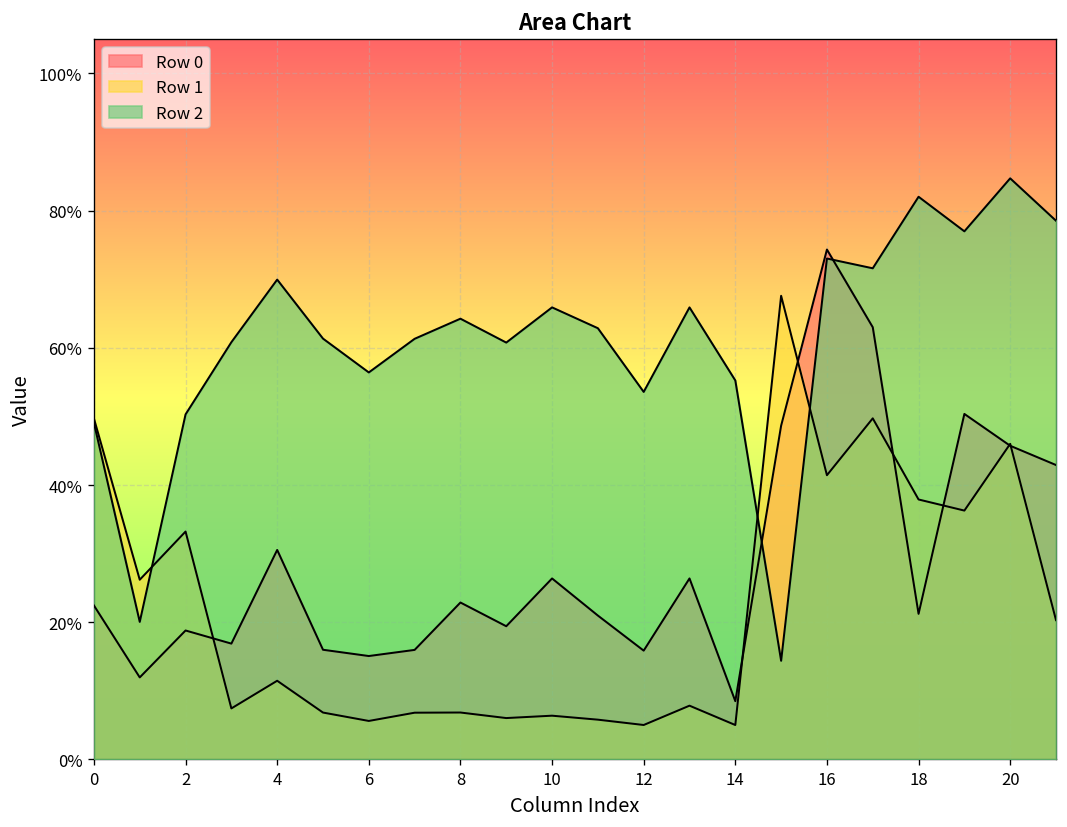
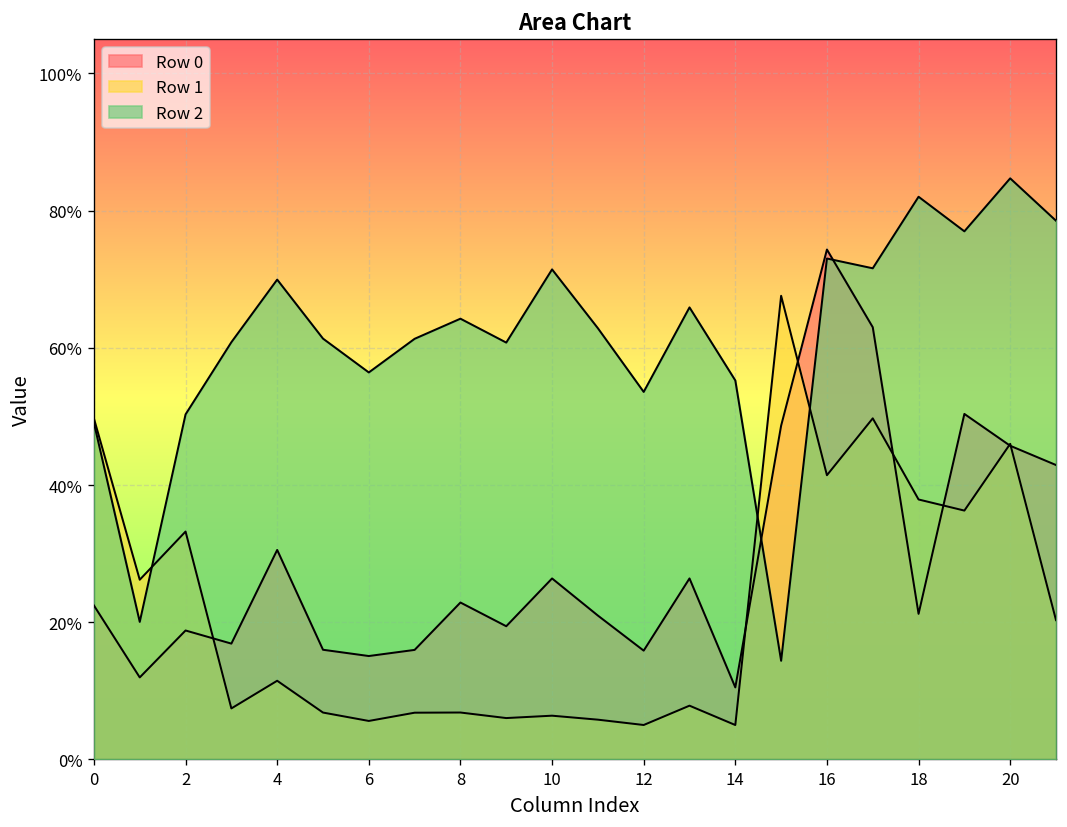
  {
    "Row 0": {
      "0": "22%",
      "2": "19%",
      "4": "31%",
      "6": "15%",
      "8": "23%",
      "10": "26%",
      "12": "16%",
-     "14": "8%",
+     "14": "11%",
      "16": "74%",
      "18": "21%"
    },
    "Row 1": {
      "0": "50%",
      "2": "33%",
      "4": "11%",
      "6": "6%",
      "8": "7%",
      "10": "6%",
      "12": "5%",
      "14": "5%",
      "16": "41%",
      "18": "38%"
    },
    "Row 2": {
      "0": "49%",
      "2": "50%",
      "4": "70%",
      "6": "56%",
      "8": "64%",
-     "10": "66%",
+     "10": "71%",
      "12": "54%",
      "14": "55%",
      "16": "73%",
      "18": "82%",
      "20": "85%"
    }
  }
